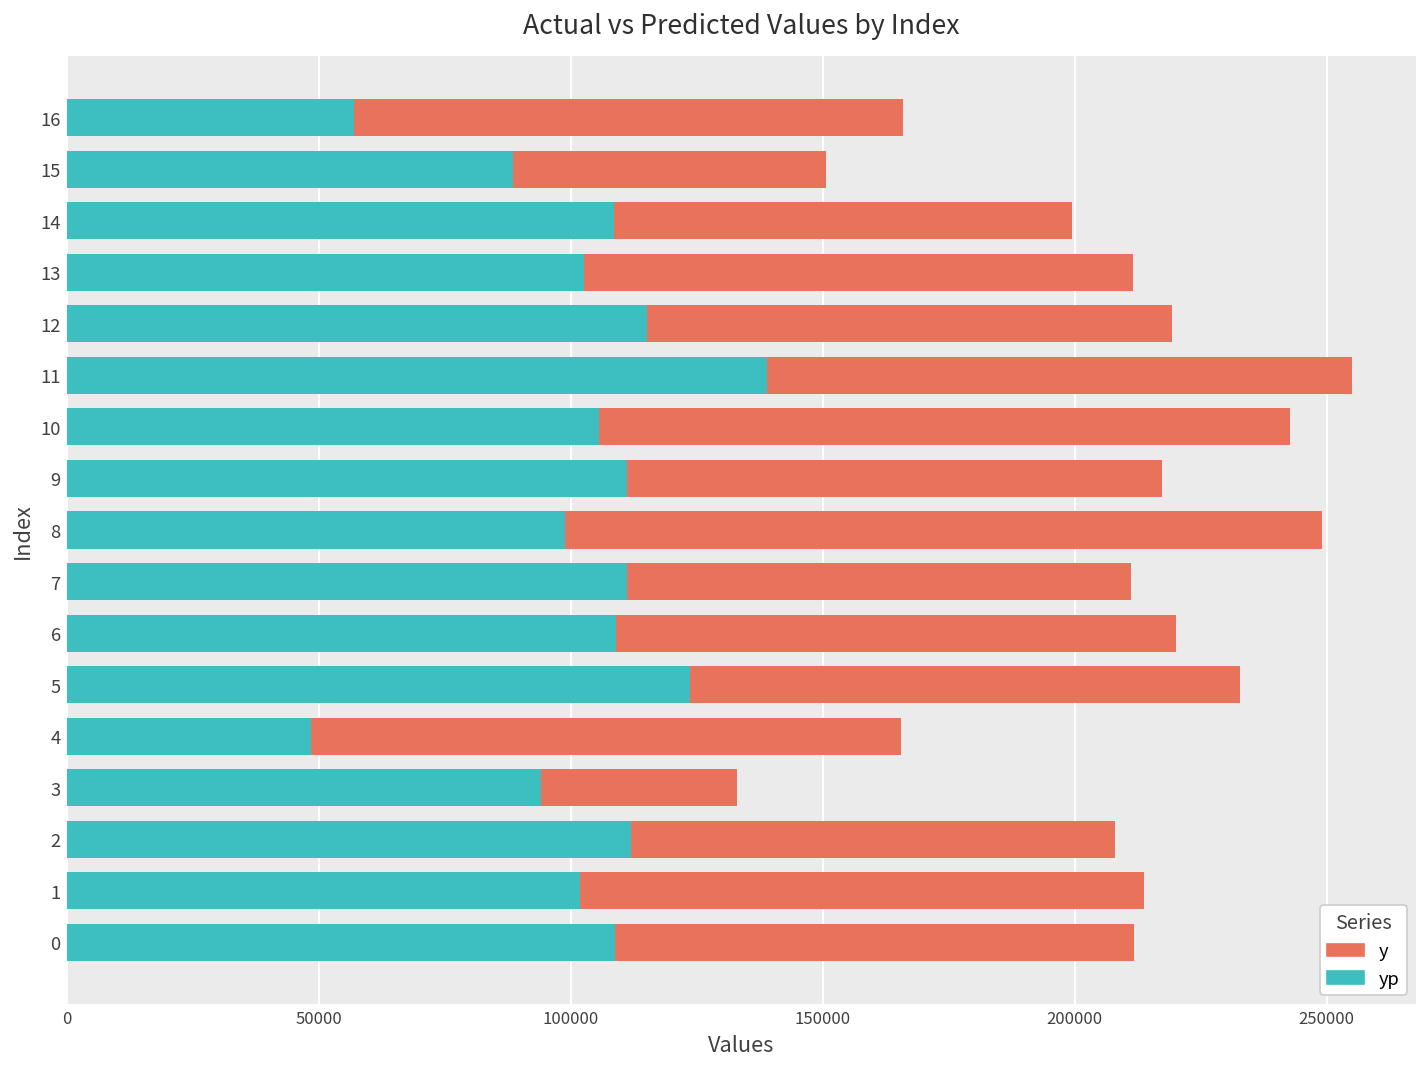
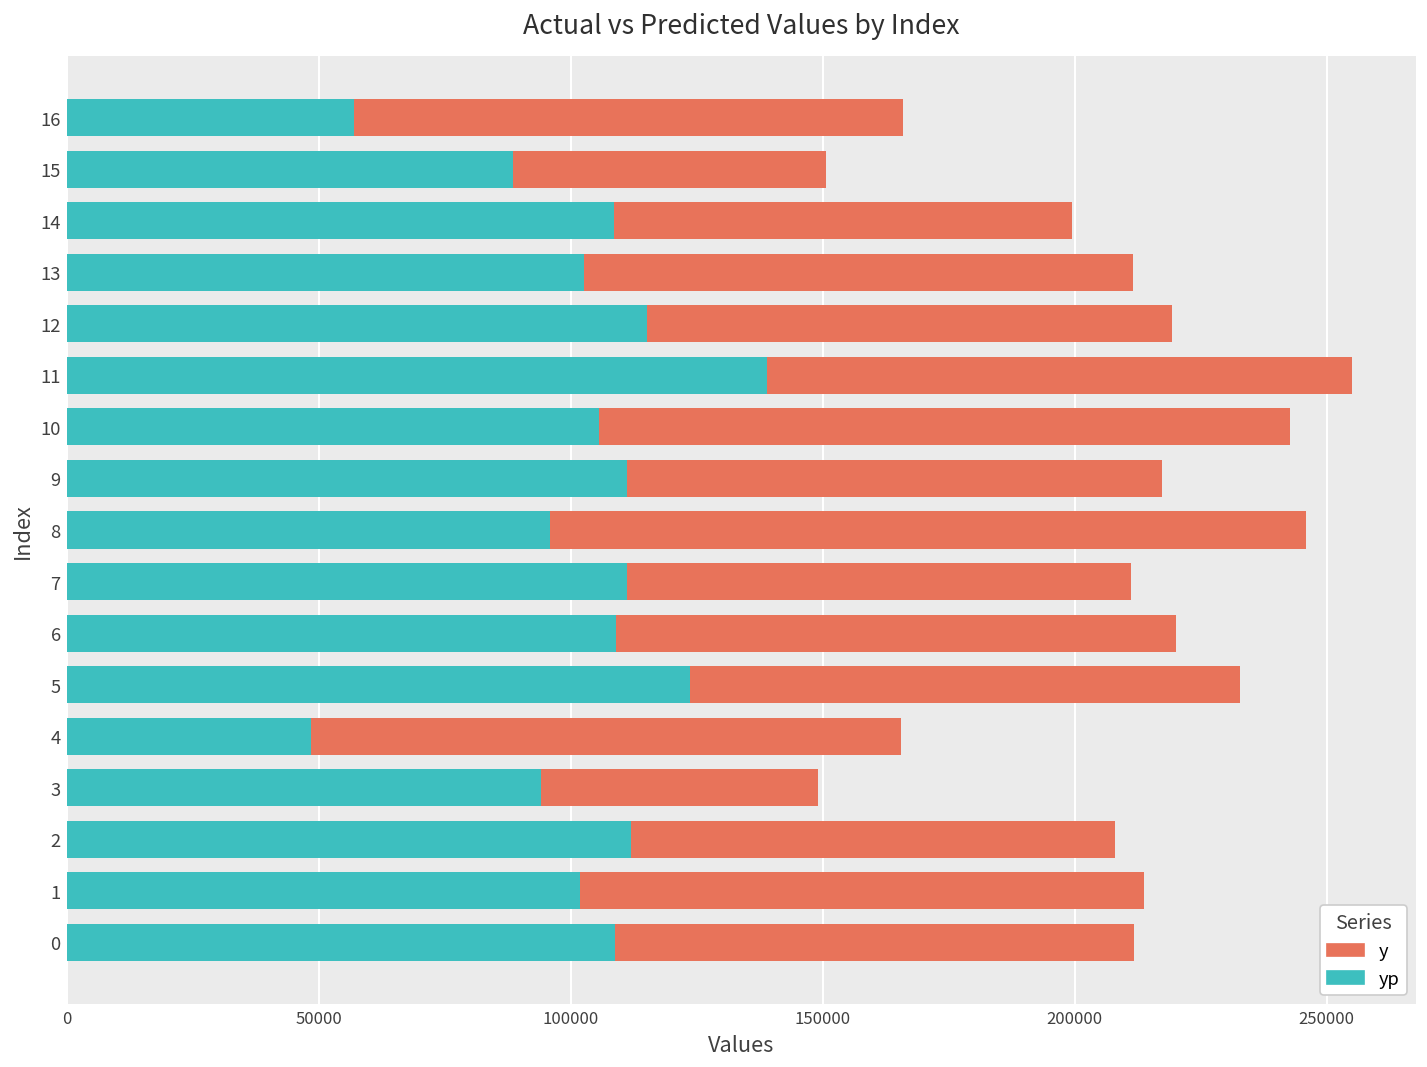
  {
    "yp": {
      "16": 57000,
      "15": 89000,
      "14": 109000,
      "13": 103000,
      "12": 115000,
      "11": 139000,
      "10": 106000,
      "9": 111000,
-     "8": 99000,
+     "8": 96000,
      "7": 111000,
      "6": 109000,
      "5": 124000,
      "4": 49000,
      "3": 94000,
      "2": 112000,
      "1": 102000,
      "0": 109000
    },
    "y": {
      "16": 109000,
      "15": 62000,
      "14": 91000,
      "13": 109000,
      "12": 104000,
      "11": 116000,
      "10": 137000,
      "9": 106000,
      "8": 150000,
      "7": 100000,
      "6": 111000,
      "5": 109000,
      "4": 117000,
-     "3": 39000,
+     "3": 55000,
      "2": 96000,
      "1": 112000,
      "0": 103000
    }
  }
